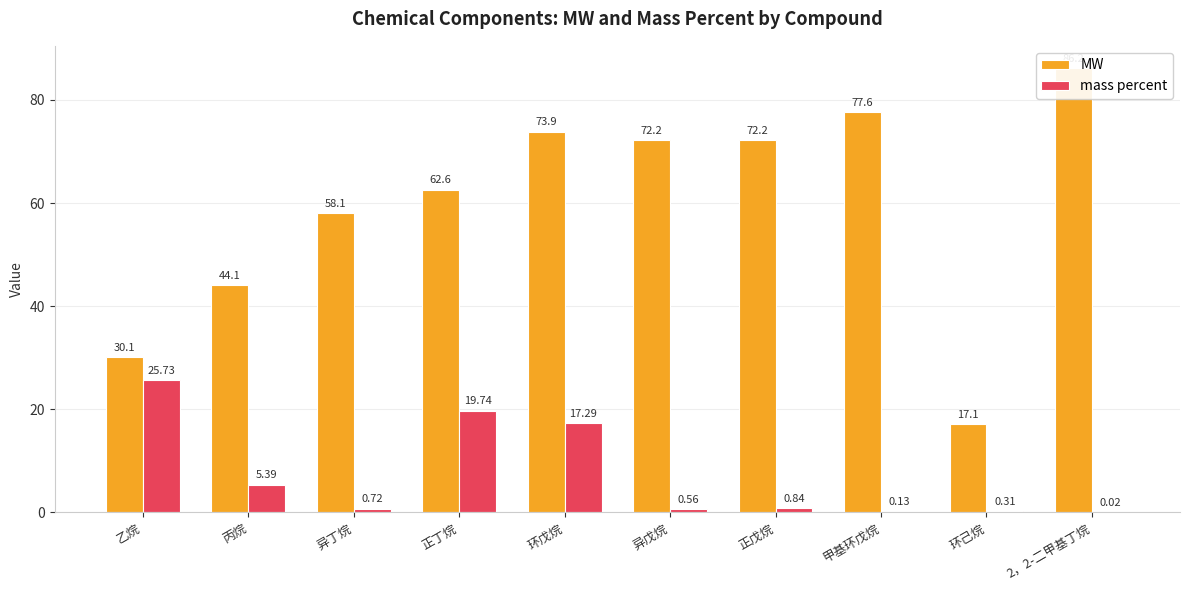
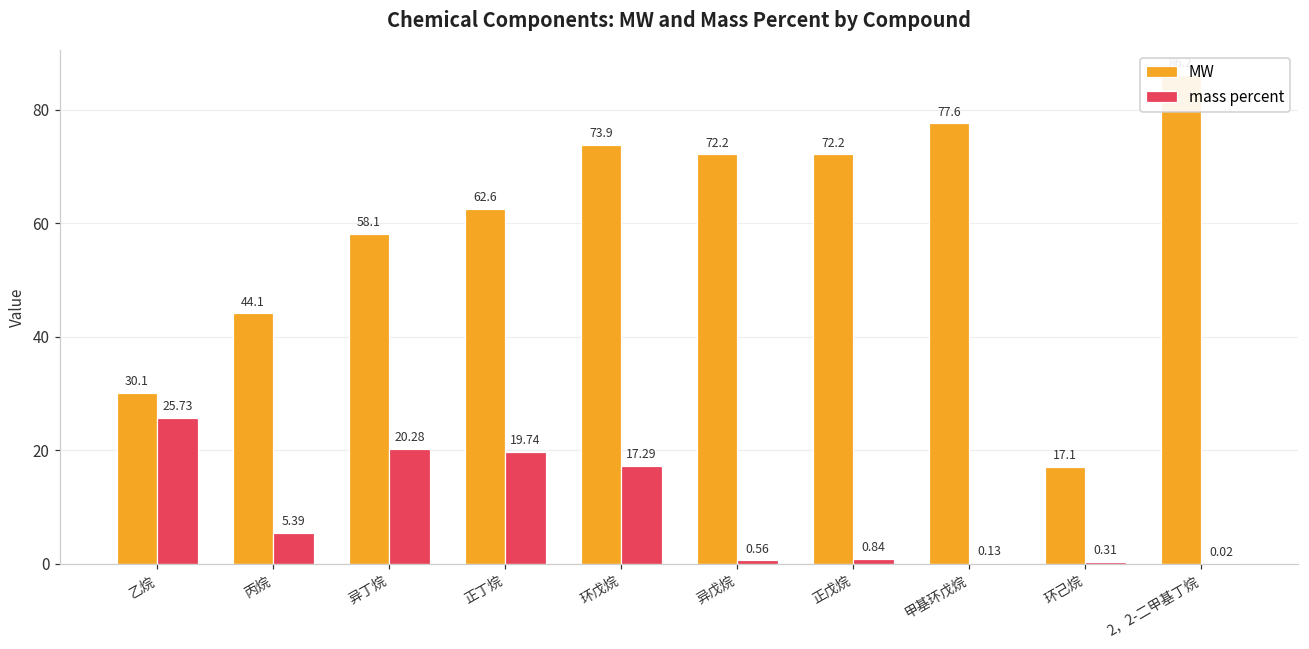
  {
    "MW": {
      "乙烷": 30.1,
      "丙烷": 44.1,
      "异丁烷": 58.1,
      "正丁烷": 62.6,
      "环戊烷": 73.9,
      "异戊烷": 72.2,
      "正戊烷": 72.2,
      "甲基环戊烷": 77.6,
      "环己烷": 17.1
    },
    "mass percent": {
      "乙烷": 25.73,
      "丙烷": 5.39,
-     "异丁烷": 0.72,
+     "异丁烷": 20.28,
      "正丁烷": 19.74,
      "环戊烷": 17.29,
      "异戊烷": 0.56,
      "正戊烷": 0.84,
      "甲基环戊烷": 0.13,
      "环己烷": 0.31,
      "2，2-二甲基丁烷": 0.02
    }
  }
